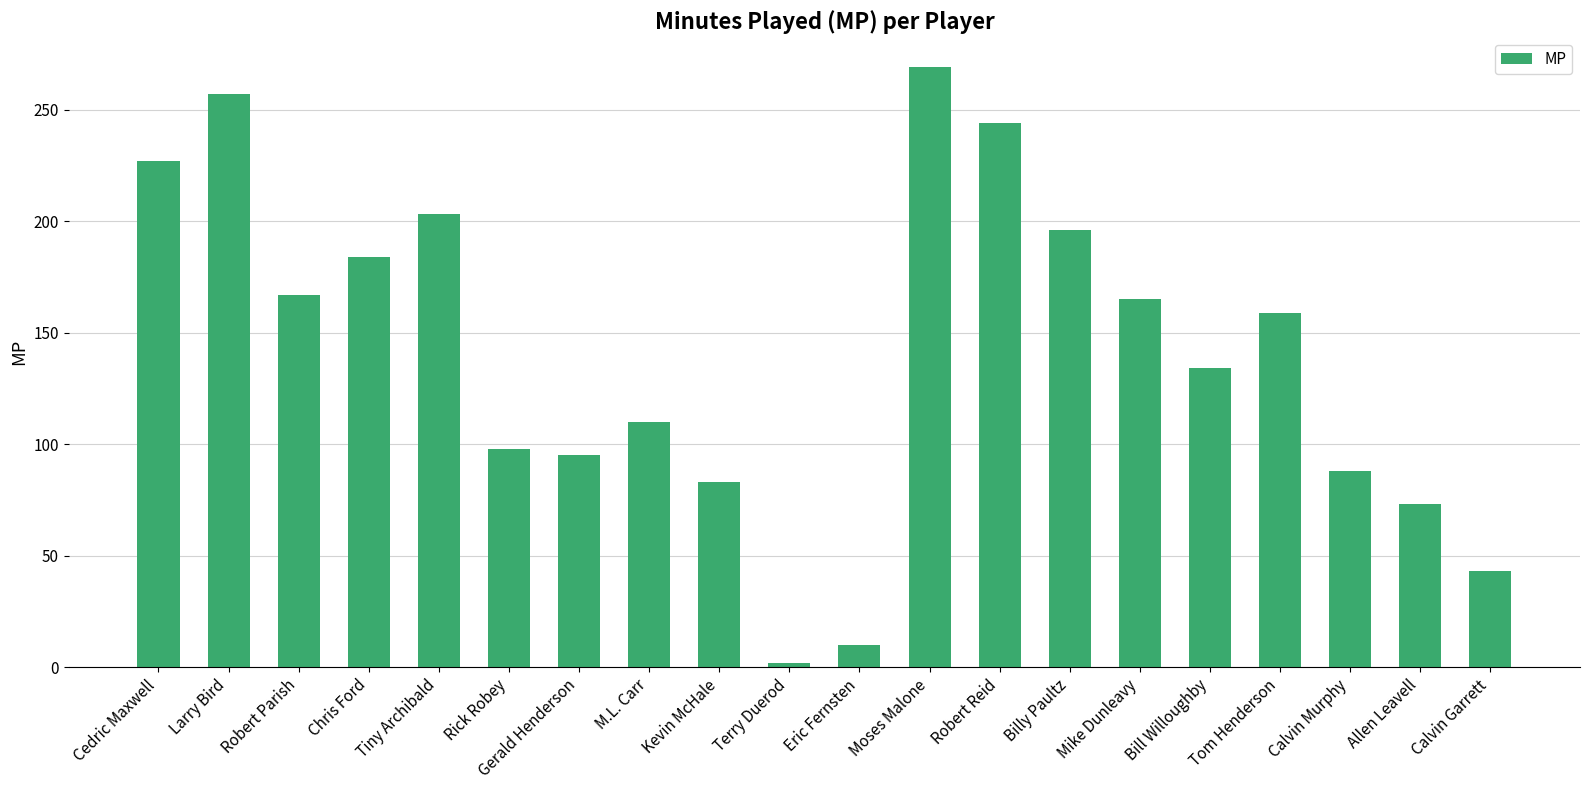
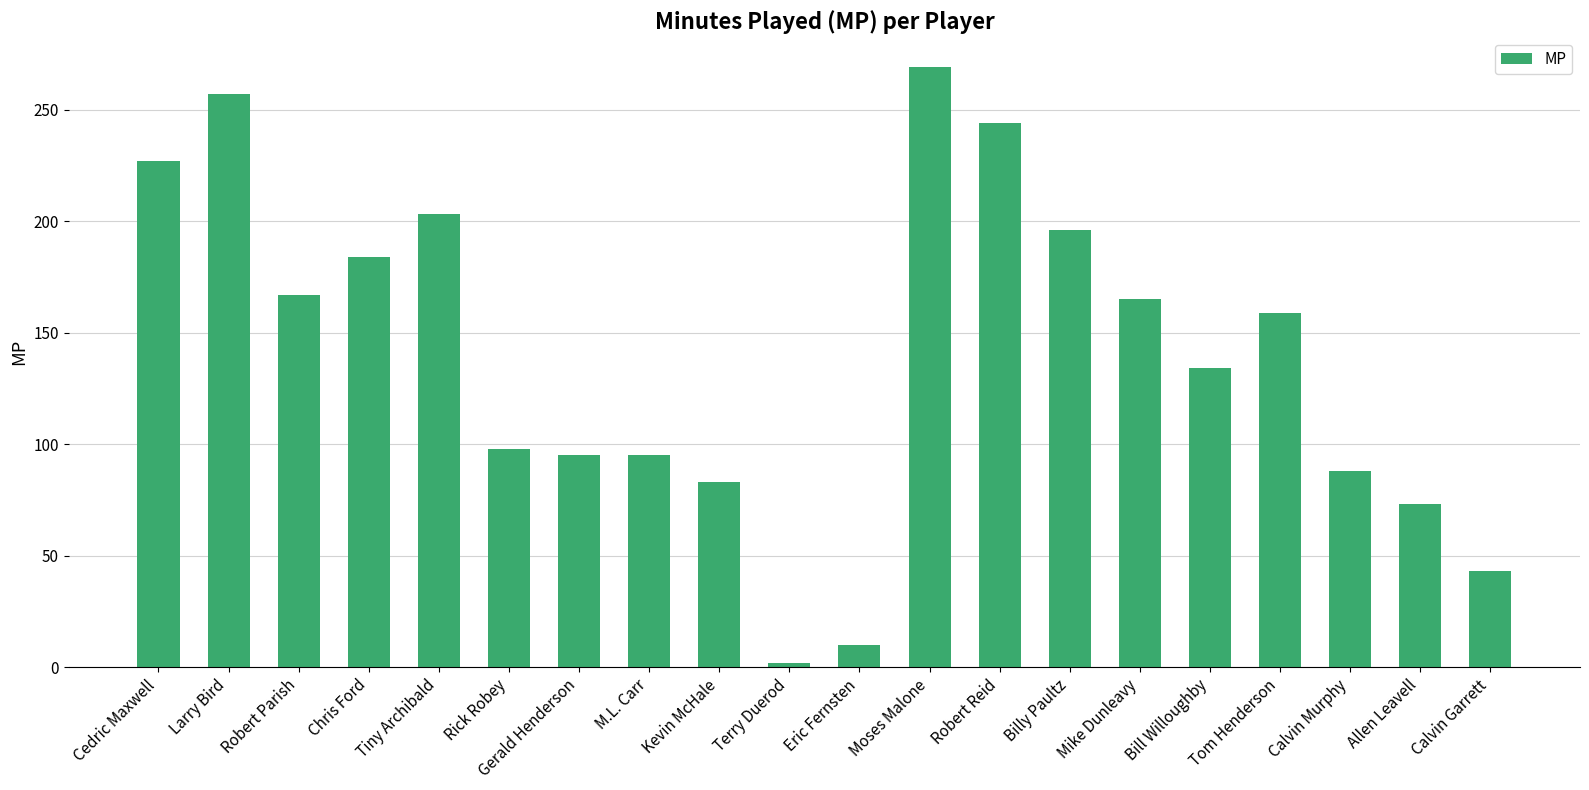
  {
    "Cedric Maxwell": 227,
    "Larry Bird": 257,
    "Robert Parish": 167,
    "Chris Ford": 184,
    "Tiny Archibald": 203,
    "Rick Robey": 98,
    "Gerald Henderson": 95,
-   "M.L. Carr": 110,
+   "M.L. Carr": 95,
    "Kevin McHale": 83,
    "Terry Duerod": 2,
    "Eric Fernsten": 10,
    "Moses Malone": 269,
    "Robert Reid": 244,
    "Billy Paultz": 196,
    "Mike Dunleavy": 165,
    "Bill Willoughby": 134,
    "Tom Henderson": 159,
    "Calvin Murphy": 88,
    "Allen Leavell": 73,
    "Calvin Garrett": 43
  }
